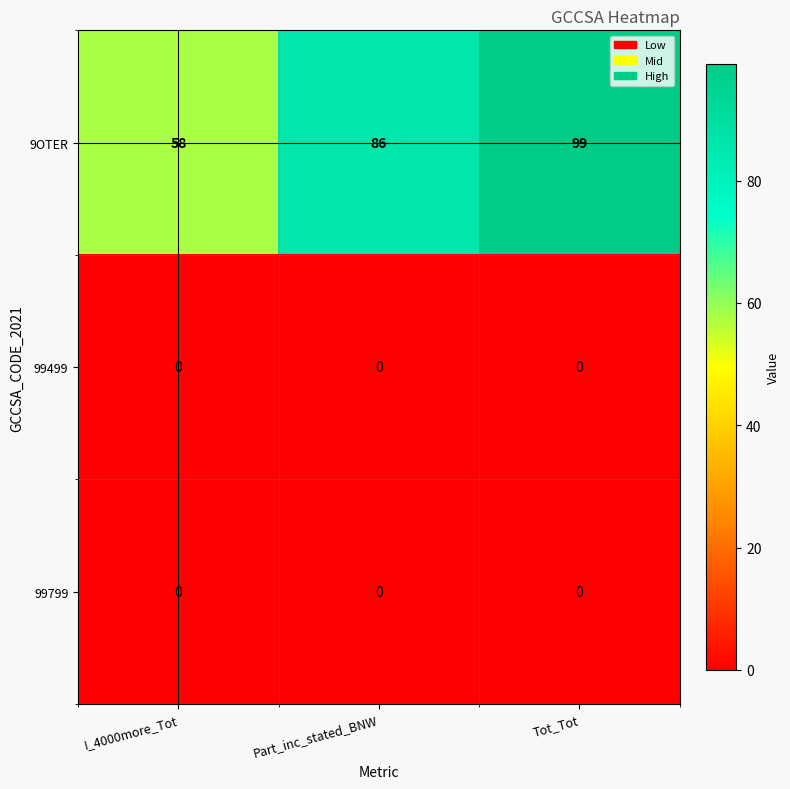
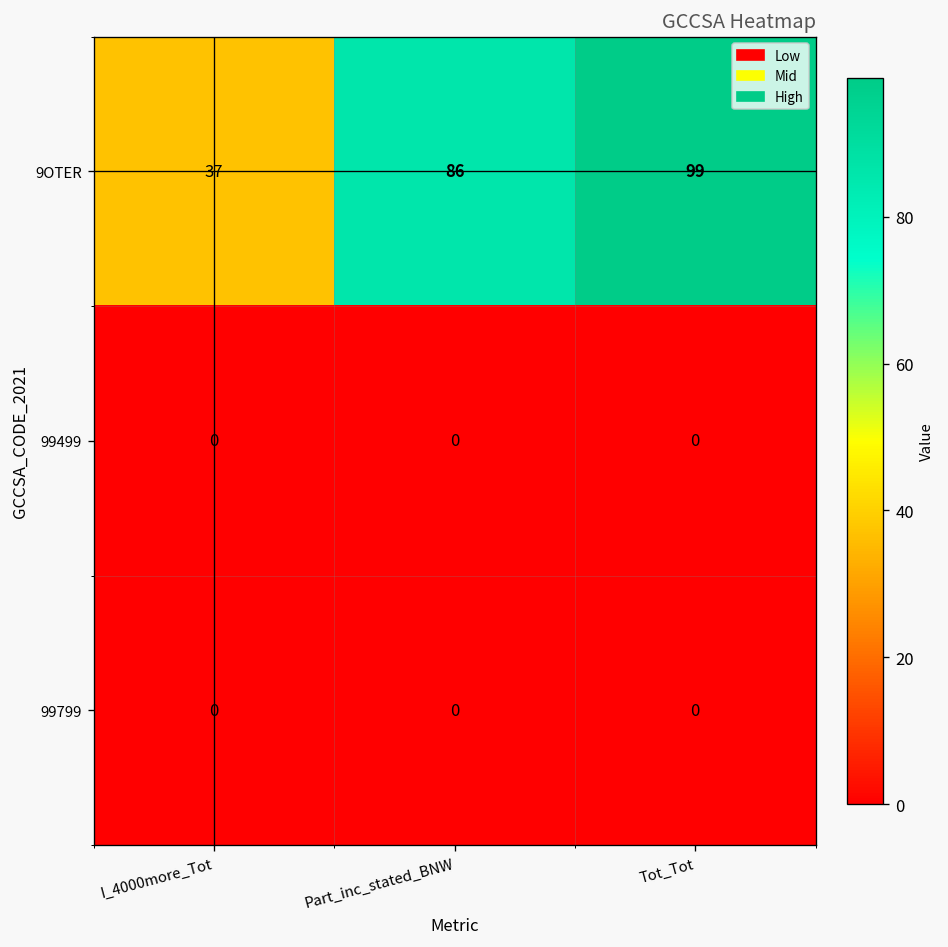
  {
    "9OTER": {
-     "I_4000more_Tot": 58,
+     "I_4000more_Tot": 37,
      "Part_inc_stated_BNW": 86,
      "Tot_Tot": 99
    },
    "99499": {
      "I_4000more_Tot": 0,
      "Part_inc_stated_BNW": 0,
      "Tot_Tot": 0
    },
    "99799": {
      "I_4000more_Tot": 0,
      "Part_inc_stated_BNW": 0,
      "Tot_Tot": 0
    }
  }
